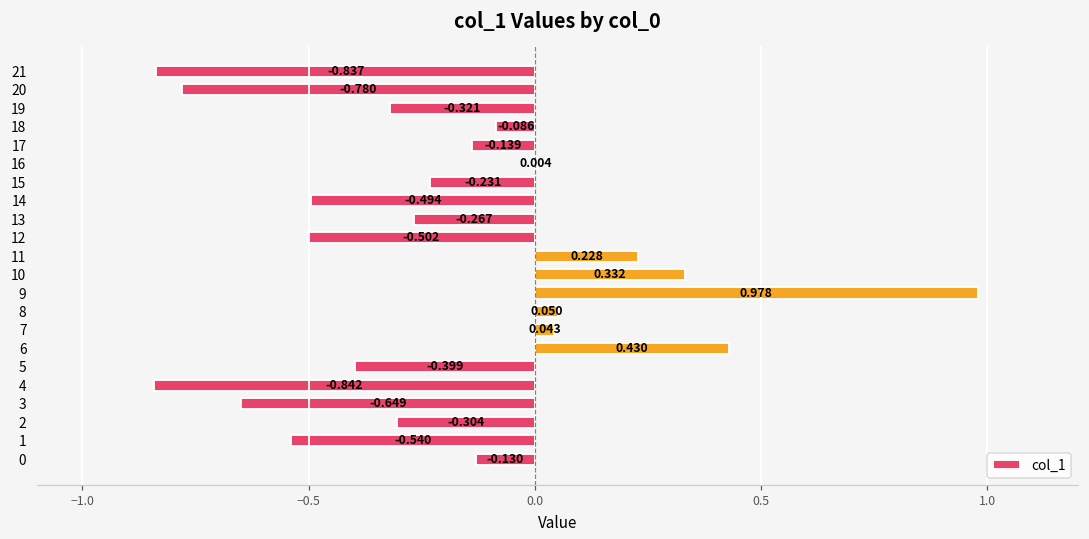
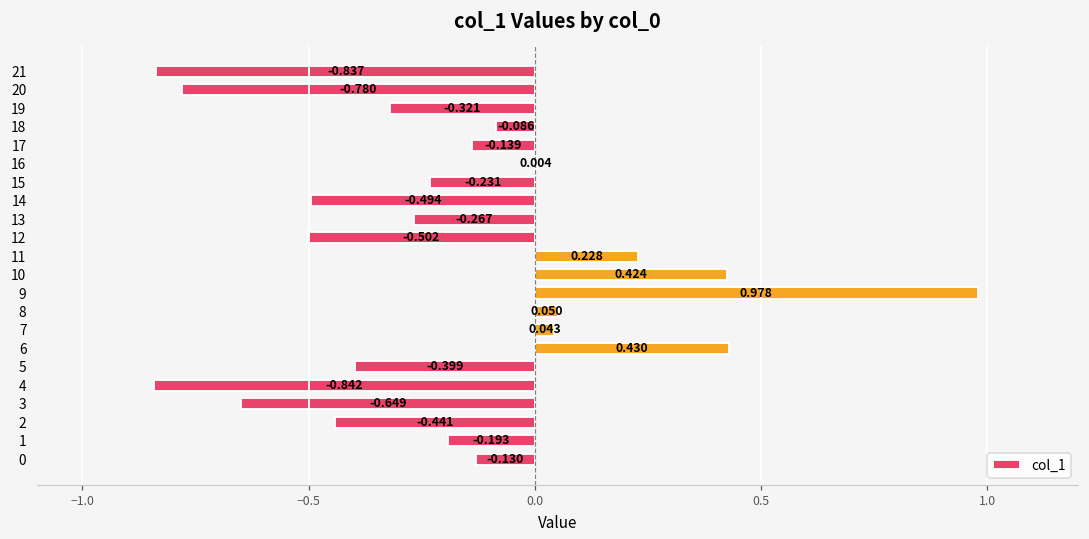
  {
    "21": -0.837,
    "20": -0.780,
    "19": -0.321,
    "18": -0.086,
    "17": -0.139,
    "16": 0.004,
    "15": -0.231,
    "14": -0.494,
    "13": -0.267,
    "12": -0.502,
    "11": 0.228,
-   "10": 0.332,
+   "10": 0.424,
    "9": 0.978,
    "8": 0.050,
    "7": 0.043,
    "6": 0.430,
    "5": -0.399,
    "4": -0.842,
    "3": -0.649,
-   "2": -0.304,
-   "1": -0.540,
+   "2": -0.441,
+   "1": -0.193,
    "0": -0.130
  }
